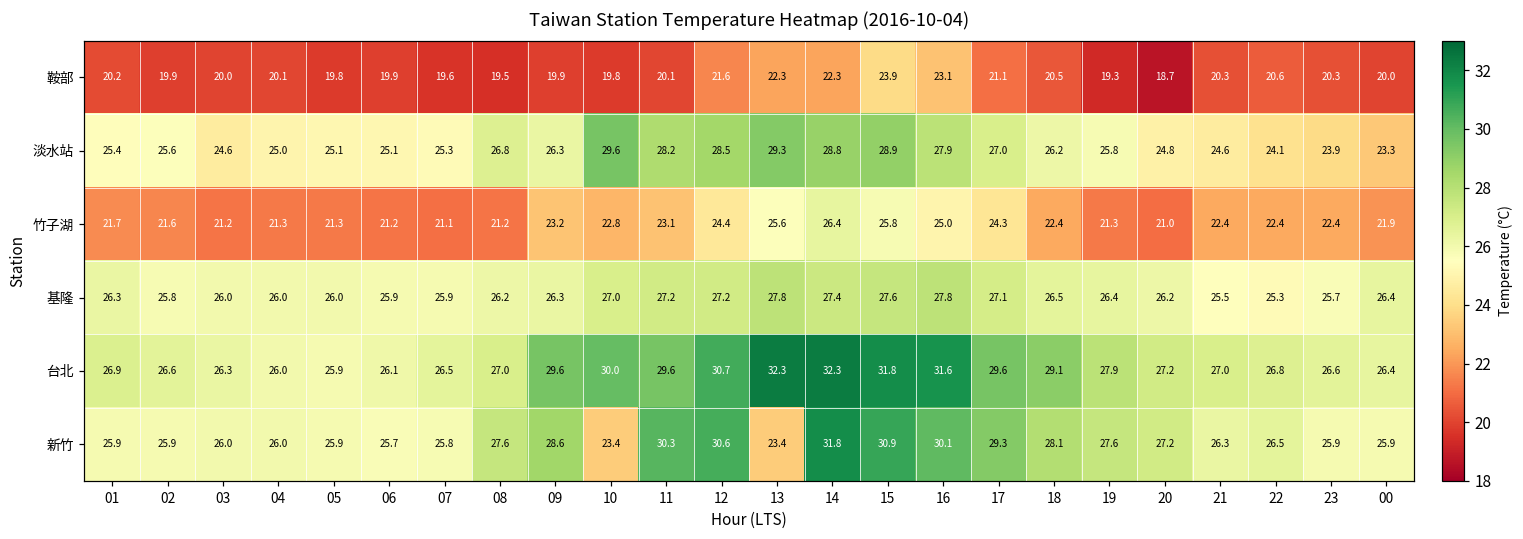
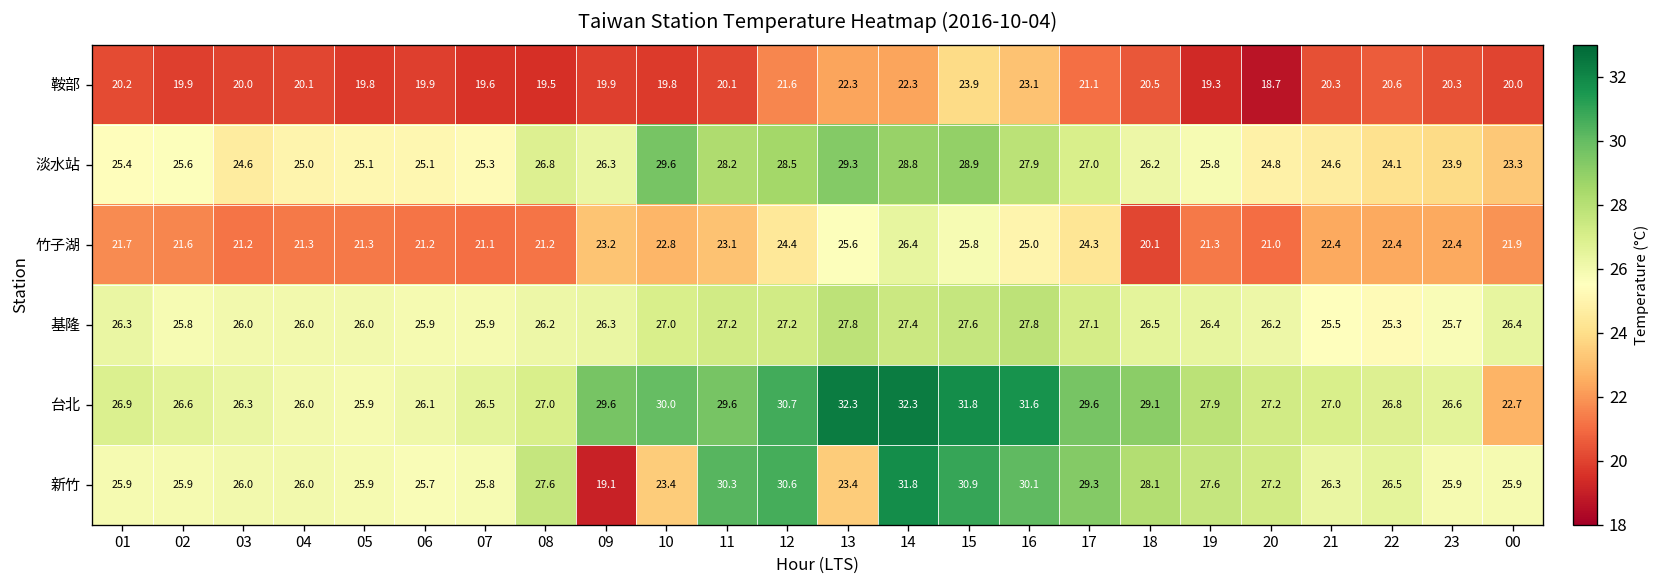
  {
    "鞍部": {
      "01": 20.2,
      "02": 19.9,
      "03": 20.0,
      "04": 20.1,
      "05": 19.8,
      "06": 19.9,
      "07": 19.6,
      "08": 19.5,
      "09": 19.9,
      "10": 19.8,
      "11": 20.1,
      "12": 21.6,
      "13": 22.3,
      "14": 22.3,
      "15": 23.9,
      "16": 23.1,
      "17": 21.1,
      "18": 20.5,
      "19": 19.3,
      "20": 18.7,
      "21": 20.3,
      "22": 20.6,
      "23": 20.3,
      "00": 20.0
    },
    "淡水站": {
      "01": 25.4,
      "02": 25.6,
      "03": 24.6,
      "04": 25.0,
      "05": 25.1,
      "06": 25.1,
      "07": 25.3,
      "08": 26.8,
      "09": 26.3,
      "10": 29.6,
      "11": 28.2,
      "12": 28.5,
      "13": 29.3,
      "14": 28.8,
      "15": 28.9,
      "16": 27.9,
      "17": 27.0,
      "18": 26.2,
      "19": 25.8,
      "20": 24.8,
      "21": 24.6,
      "22": 24.1,
      "23": 23.9,
      "00": 23.3
    },
    "竹子湖": {
      "01": 21.7,
      "02": 21.6,
      "03": 21.2,
      "04": 21.3,
      "05": 21.3,
      "06": 21.2,
      "07": 21.1,
      "08": 21.2,
      "09": 23.2,
      "10": 22.8,
      "11": 23.1,
      "12": 24.4,
      "13": 25.6,
      "14": 26.4,
      "15": 25.8,
      "16": 25.0,
      "17": 24.3,
-     "18": 22.4,
+     "18": 20.1,
      "19": 21.3,
      "20": 21.0,
      "21": 22.4,
      "22": 22.4,
      "23": 22.4,
      "00": 21.9
    },
    "基隆": {
      "01": 26.3,
      "02": 25.8,
      "03": 26.0,
      "04": 26.0,
      "05": 26.0,
      "06": 25.9,
      "07": 25.9,
      "08": 26.2,
      "09": 26.3,
      "10": 27.0,
      "11": 27.2,
      "12": 27.2,
      "13": 27.8,
      "14": 27.4,
      "15": 27.6,
      "16": 27.8,
      "17": 27.1,
      "18": 26.5,
      "19": 26.4,
      "20": 26.2,
      "21": 25.5,
      "22": 25.3,
      "23": 25.7,
      "00": 26.4
    },
    "台北": {
      "01": 26.9,
      "02": 26.6,
      "03": 26.3,
      "04": 26.0,
      "05": 25.9,
      "06": 26.1,
      "07": 26.5,
      "08": 27.0,
      "09": 29.6,
      "10": 30.0,
      "11": 29.6,
      "12": 30.7,
      "13": 32.3,
      "14": 32.3,
      "15": 31.8,
      "16": 31.6,
      "17": 29.6,
      "18": 29.1,
      "19": 27.9,
      "20": 27.2,
      "21": 27.0,
      "22": 26.8,
      "23": 26.6,
-     "00": 26.4
+     "00": 22.7
    },
    "新竹": {
      "01": 25.9,
      "02": 25.9,
      "03": 26.0,
      "04": 26.0,
      "05": 25.9,
      "06": 25.7,
      "07": 25.8,
      "08": 27.6,
-     "09": 28.6,
+     "09": 19.1,
      "10": 23.4,
      "11": 30.3,
      "12": 30.6,
      "13": 23.4,
      "14": 31.8,
      "15": 30.9,
      "16": 30.1,
      "17": 29.3,
      "18": 28.1,
      "19": 27.6,
      "20": 27.2,
      "21": 26.3,
      "22": 26.5,
      "23": 25.9,
      "00": 25.9
    }
  }
